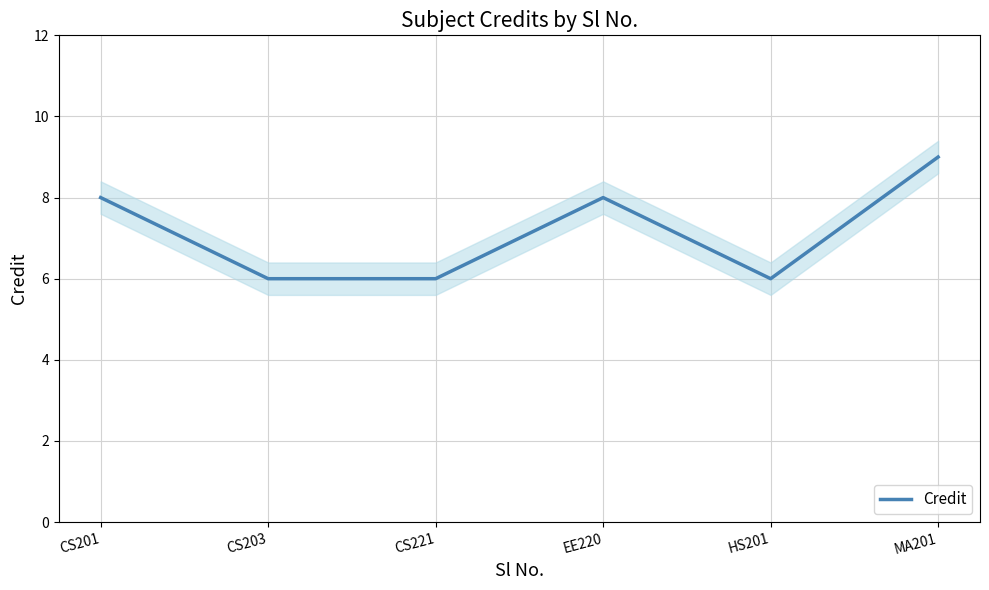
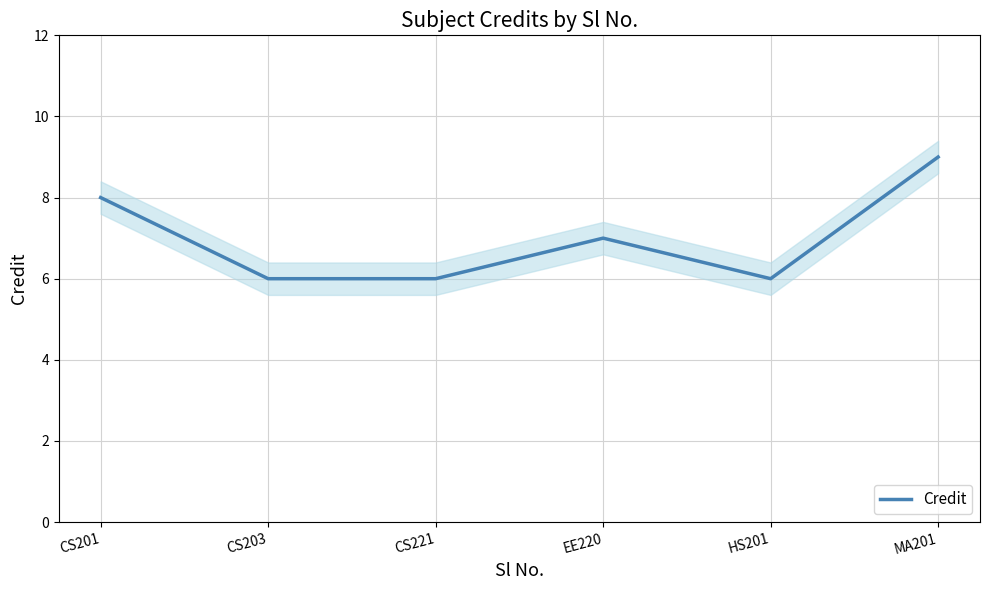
  {
    "Credit": {
      "CS201": 8,
      "CS203": 6,
      "CS221": 6,
-     "EE220": 8,
+     "EE220": 7,
      "HS201": 6,
      "MA201": 9
    }
  }
